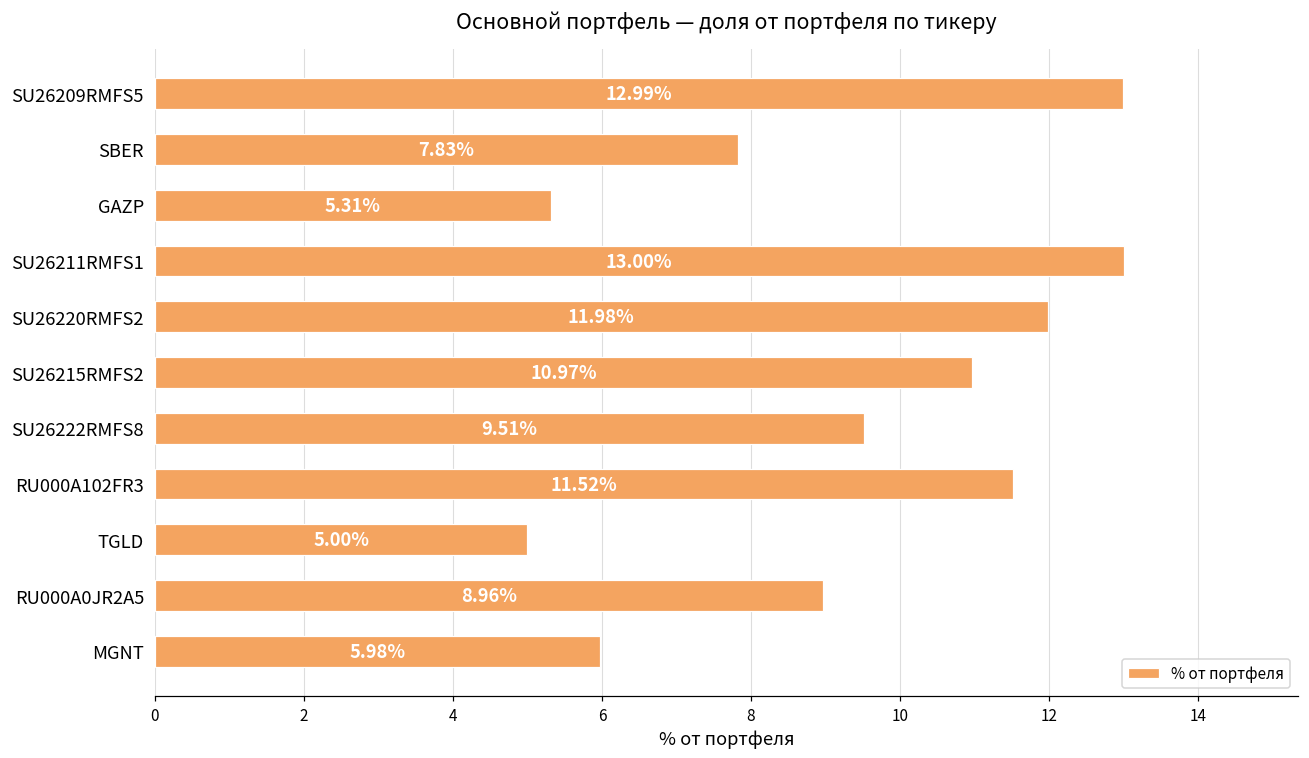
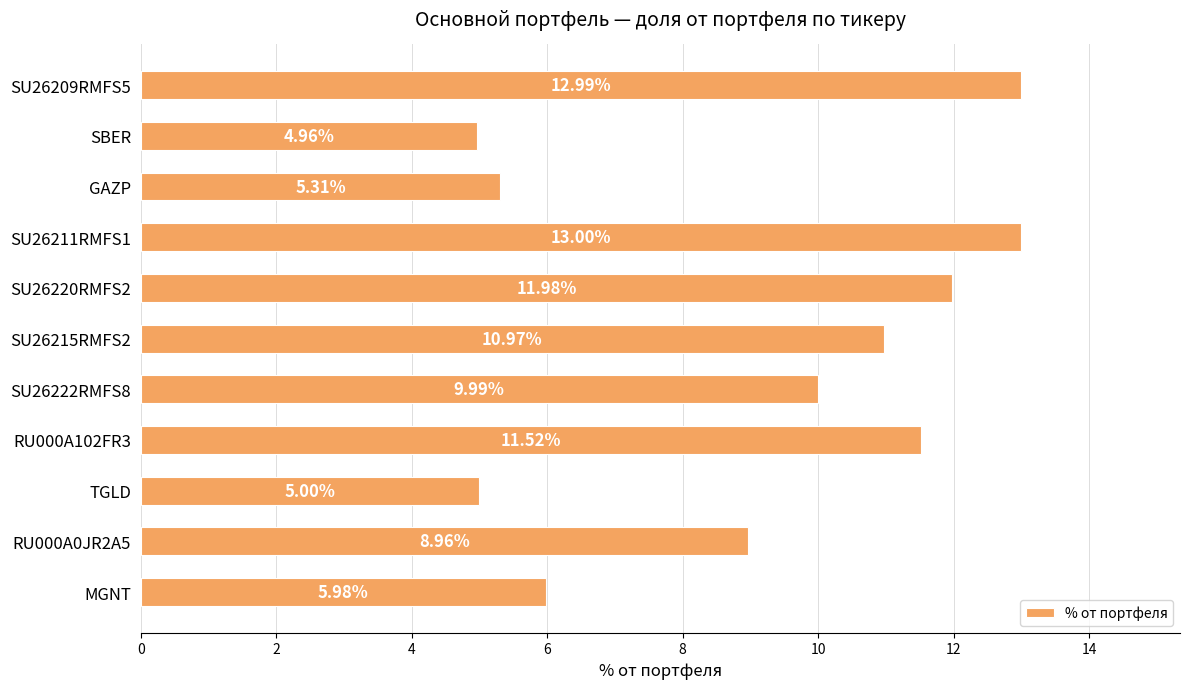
  {
    "SU26209RMFS5": "12.99%",
-   "SBER": "7.83%",
+   "SBER": "4.96%",
    "GAZP": "5.31%",
    "SU26211RMFS1": "13.00%",
    "SU26220RMFS2": "11.98%",
    "SU26215RMFS2": "10.97%",
-   "SU26222RMFS8": "9.51%",
+   "SU26222RMFS8": "9.99%",
    "RU000A102FR3": "11.52%",
    "TGLD": "5.00%",
    "RU000A0JR2A5": "8.96%",
    "MGNT": "5.98%"
  }
